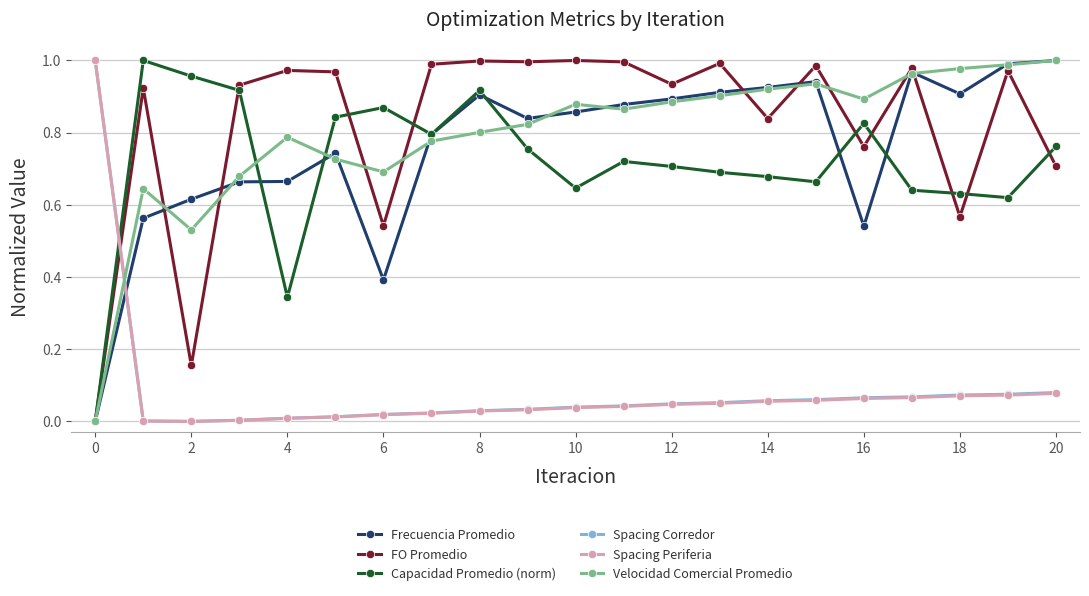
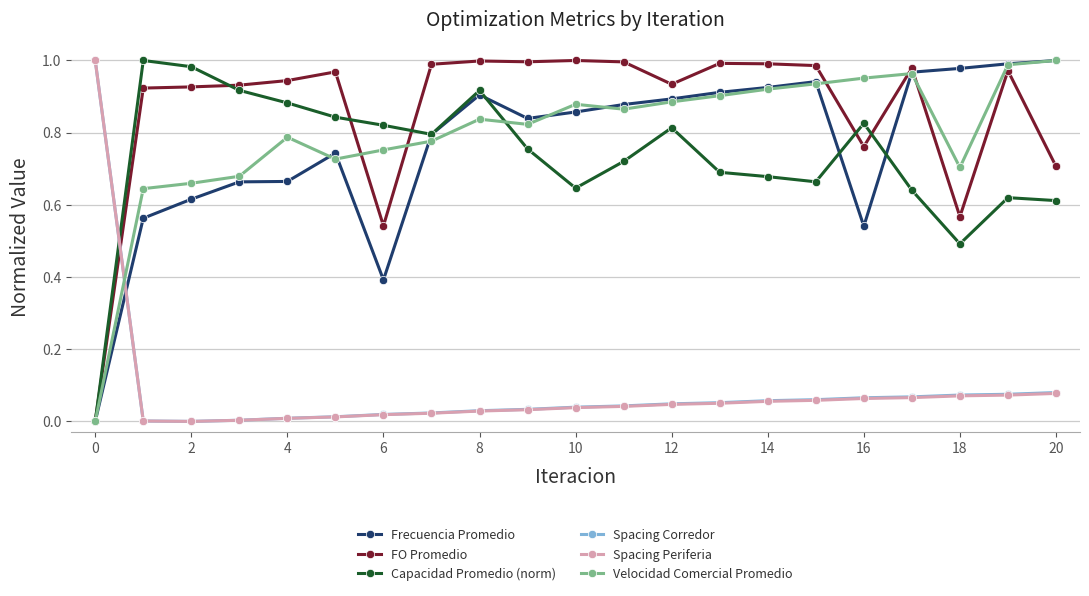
  {
    "Frecuencia Promedio": {
      "2": 0.62,
      "4": 0.66,
      "6": 0.39,
      "8": 0.90,
      "10": 0.86,
      "12": 0.89,
      "16": 0.54,
-     "18": 0.91
+     "18": 0.98
    },
    "FO Promedio": {
-     "2": 0.15,
-     "4": 0.97,
+     "2": 0.93,
+     "4": 0.94,
      "6": 0.54,
      "8": 1.00,
      "10": 1.00,
      "12": 0.93,
-     "14": 0.84,
+     "14": 0.99,
      "16": 0.76,
      "18": 0.57,
      "20": 0.71
    },
    "Capacidad Promedio (norm)": {
-     "2": 0.96,
-     "4": 0.34,
-     "6": 0.87,
+     "2": 0.98,
+     "4": 0.88,
+     "6": 0.82,
      "8": 0.92,
      "10": 0.65,
-     "12": 0.71,
+     "12": 0.81,
      "14": 0.68,
      "16": 0.83,
-     "18": 0.63,
-     "20": 0.76
+     "18": 0.49,
+     "20": 0.61
    },
    "Velocidad Comercial Promedio": {
-     "2": 0.53,
+     "2": 0.66,
      "4": 0.79,
-     "6": 0.69,
-     "8": 0.80,
+     "6": 0.75,
+     "8": 0.84,
      "10": 0.88,
      "12": 0.89,
-     "16": 0.89,
-     "18": 0.98
+     "16": 0.95,
+     "18": 0.70
    }
  }
